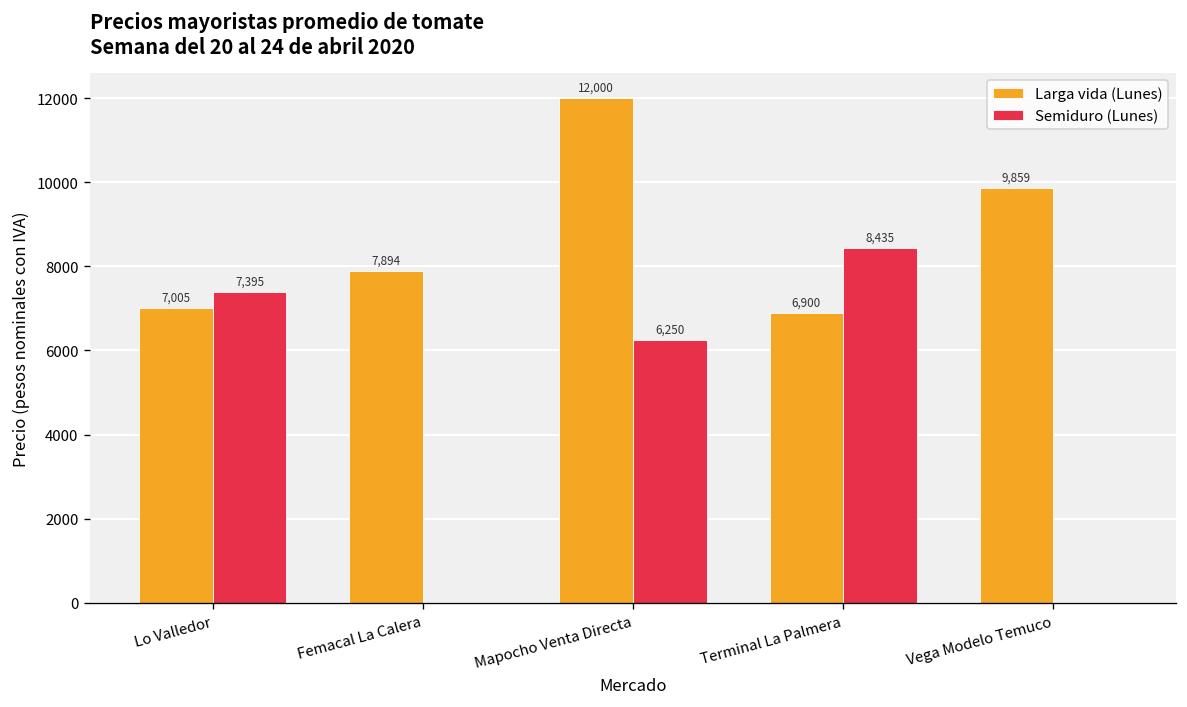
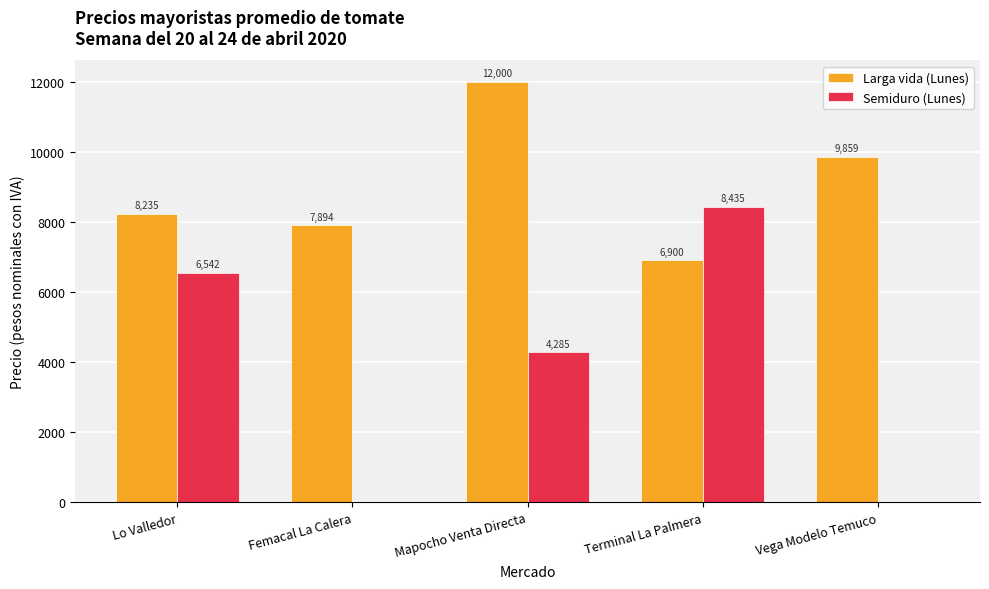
  {
    "Larga vida (Lunes)": {
-     "Lo Valledor": "7,005",
+     "Lo Valledor": "8,235",
      "Femacal La Calera": "7,894",
      "Mapocho Venta Directa": "12,000",
      "Terminal La Palmera": "6,900",
      "Vega Modelo Temuco": "9,859"
    },
    "Semiduro (Lunes)": {
-     "Lo Valledor": "7,395",
-     "Mapocho Venta Directa": "6,250",
+     "Lo Valledor": "6,542",
+     "Mapocho Venta Directa": "4,285",
      "Terminal La Palmera": "8,435"
    }
  }
